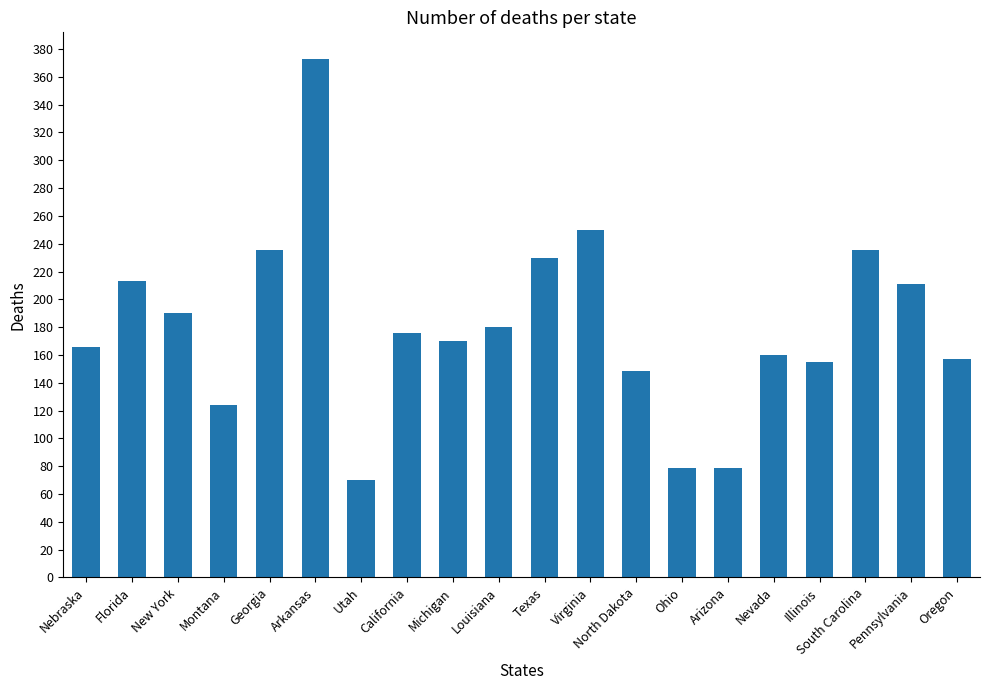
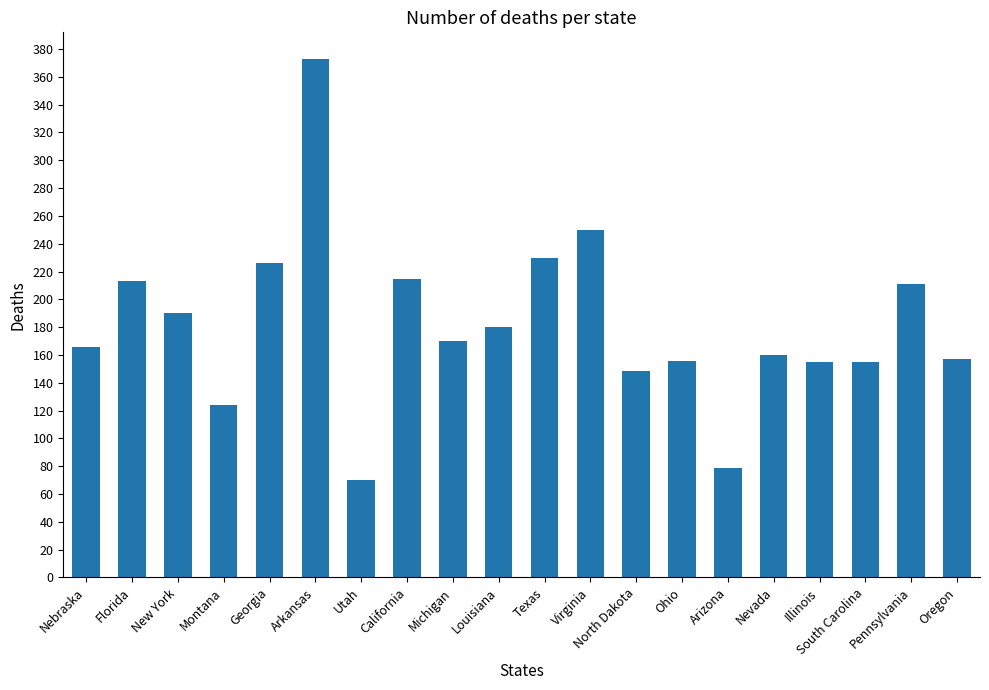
  {
    "Nebraska": 165,
    "Florida": 213,
    "New York": 190,
    "Montana": 124,
-   "Georgia": 236,
+   "Georgia": 226,
    "Arkansas": 373,
    "Utah": 70,
-   "California": 176,
+   "California": 215,
    "Michigan": 170,
    "Louisiana": 180,
    "Texas": 230,
    "Virginia": 250,
    "North Dakota": 149,
-   "Ohio": 79,
+   "Ohio": 155,
    "Arizona": 79,
    "Nevada": 160,
    "Illinois": 155,
-   "South Carolina": 236,
+   "South Carolina": 155,
    "Pennsylvania": 211,
    "Oregon": 157
  }
